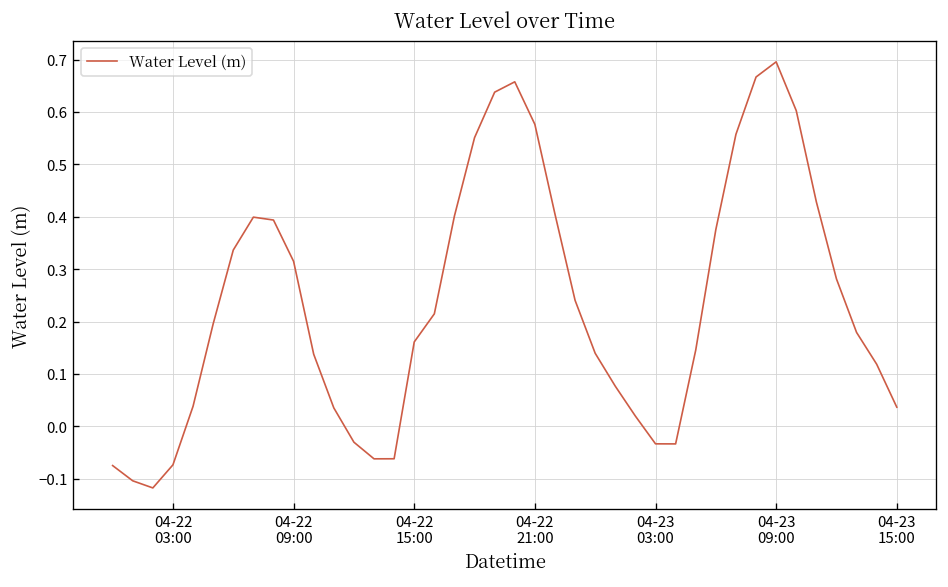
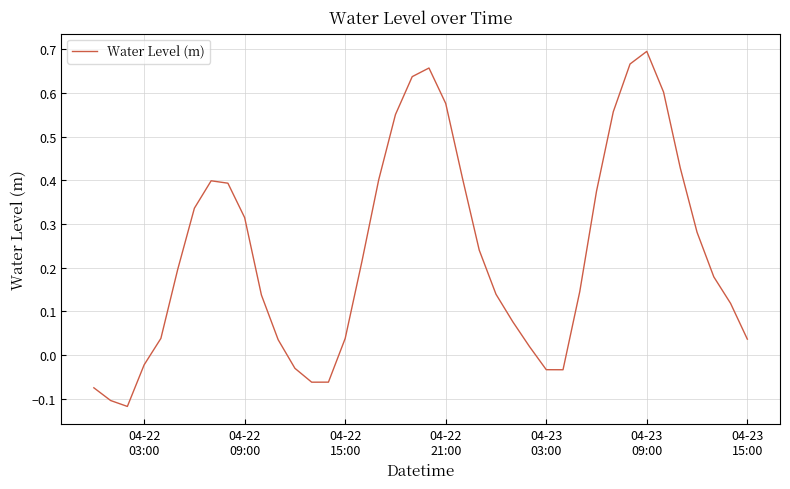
  {
-   "04-22 03:00": -0.07,
+   "04-22 03:00": -0.02,
    "04-22 09:00": 0.31,
-   "04-22 15:00": 0.16,
+   "04-22 15:00": 0.04,
    "04-22 21:00": 0.58,
    "04-23 03:00": -0.03,
    "04-23 09:00": 0.70,
    "04-23 15:00": 0.04
  }
